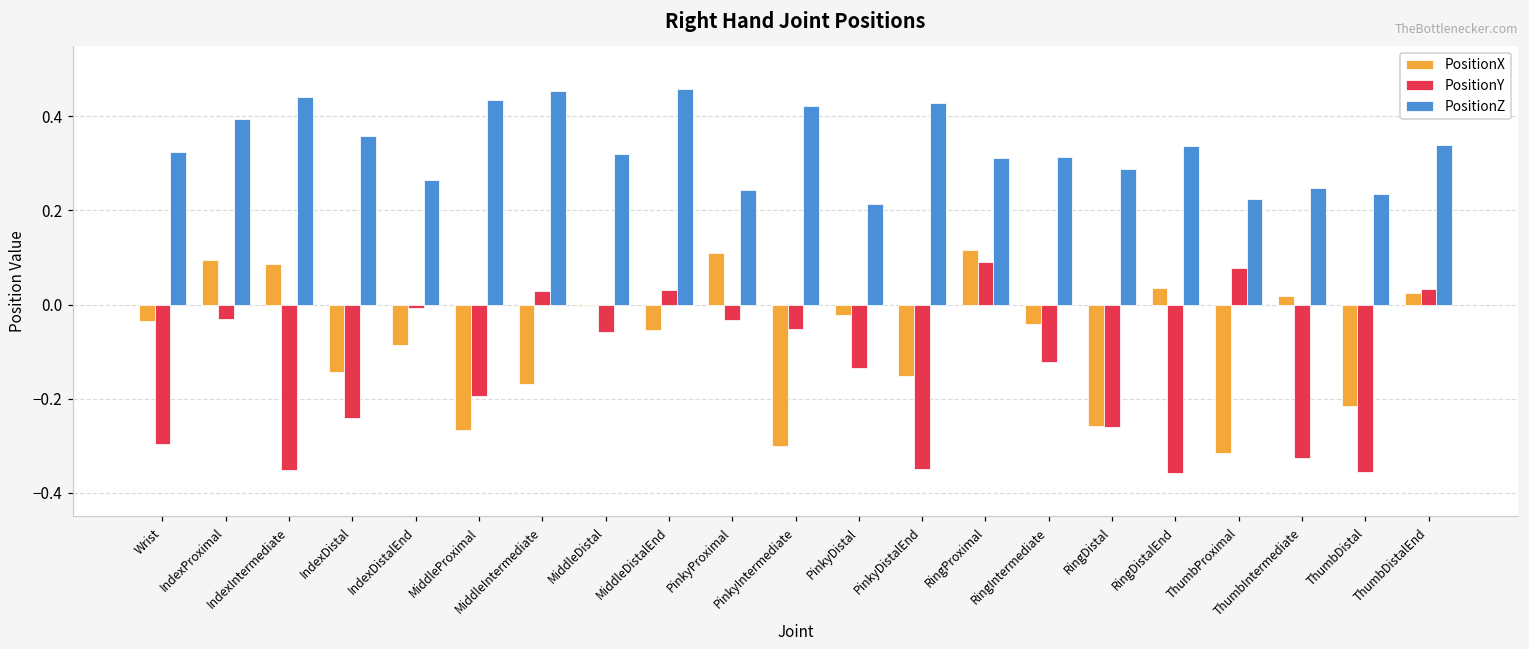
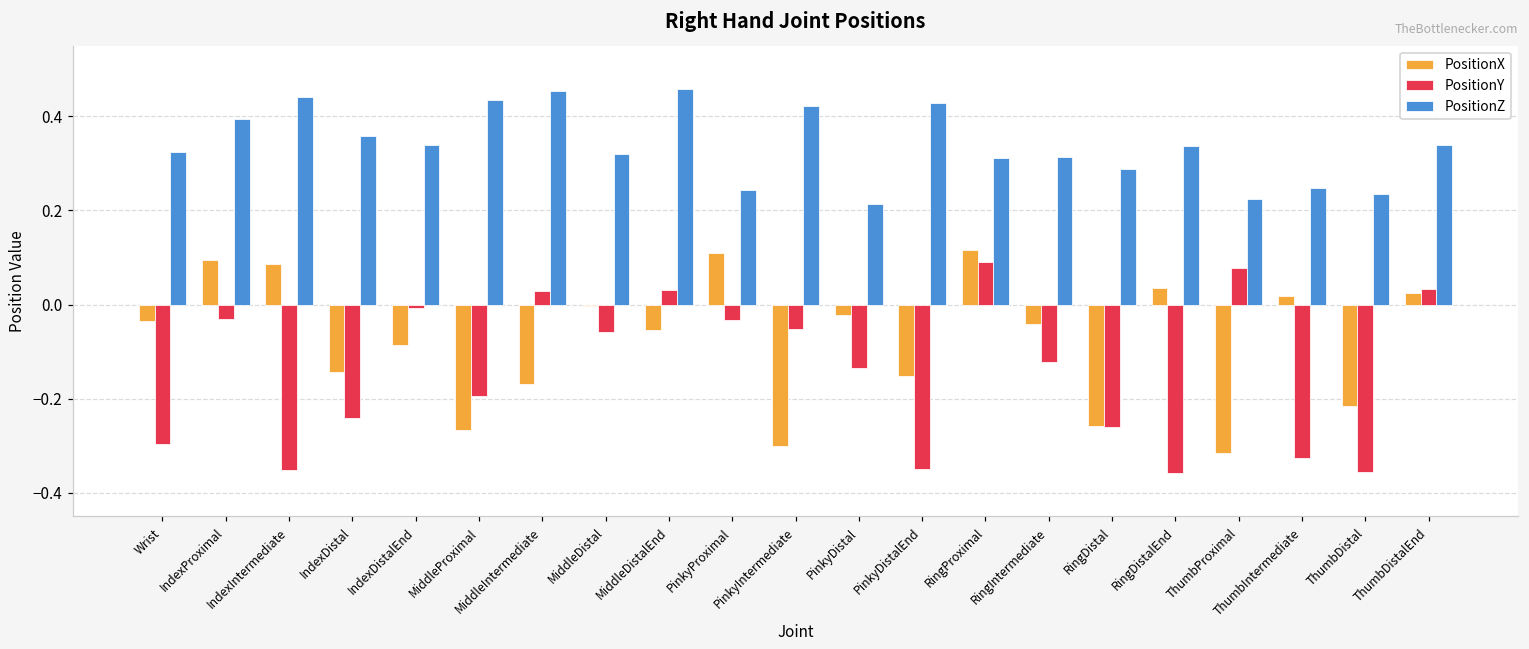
  {
    "PositionX": {
      "Wrist": -0.04,
      "IndexProximal": 0.09,
      "IndexIntermediate": 0.09,
      "IndexDistal": -0.14,
      "IndexDistalEnd": -0.08,
      "MiddleProximal": -0.27,
      "MiddleIntermediate": -0.17,
      "MiddleDistalEnd": -0.05,
      "PinkyProximal": 0.11,
      "PinkyIntermediate": -0.30,
      "PinkyDistal": -0.02,
      "PinkyDistalEnd": -0.15,
      "RingProximal": 0.12,
      "RingIntermediate": -0.04,
      "RingDistal": -0.26,
      "RingDistalEnd": 0.04,
      "ThumbProximal": -0.32,
      "ThumbIntermediate": 0.02,
      "ThumbDistal": -0.22,
      "ThumbDistalEnd": 0.02
    },
    "PositionY": {
      "Wrist": -0.30,
      "IndexProximal": -0.03,
      "IndexIntermediate": -0.35,
      "IndexDistal": -0.24,
      "IndexDistalEnd": -0.01,
      "MiddleProximal": -0.19,
      "MiddleIntermediate": 0.03,
      "MiddleDistal": -0.06,
      "MiddleDistalEnd": 0.03,
      "PinkyProximal": -0.03,
      "PinkyIntermediate": -0.05,
      "PinkyDistal": -0.13,
      "PinkyDistalEnd": -0.35,
      "RingProximal": 0.09,
      "RingIntermediate": -0.12,
      "RingDistal": -0.26,
      "RingDistalEnd": -0.36,
      "ThumbProximal": 0.08,
      "ThumbIntermediate": -0.33,
      "ThumbDistal": -0.36,
      "ThumbDistalEnd": 0.03
    },
    "PositionZ": {
      "Wrist": 0.32,
      "IndexProximal": 0.39,
      "IndexIntermediate": 0.44,
      "IndexDistal": 0.36,
-     "IndexDistalEnd": 0.26,
+     "IndexDistalEnd": 0.34,
      "MiddleProximal": 0.43,
      "MiddleIntermediate": 0.45,
      "MiddleDistal": 0.32,
      "MiddleDistalEnd": 0.46,
      "PinkyProximal": 0.24,
      "PinkyIntermediate": 0.42,
      "PinkyDistal": 0.21,
      "PinkyDistalEnd": 0.43,
      "RingProximal": 0.31,
      "RingIntermediate": 0.31,
      "RingDistal": 0.29,
      "RingDistalEnd": 0.34,
      "ThumbProximal": 0.22,
      "ThumbIntermediate": 0.25,
      "ThumbDistal": 0.23,
      "ThumbDistalEnd": 0.34
    }
  }
